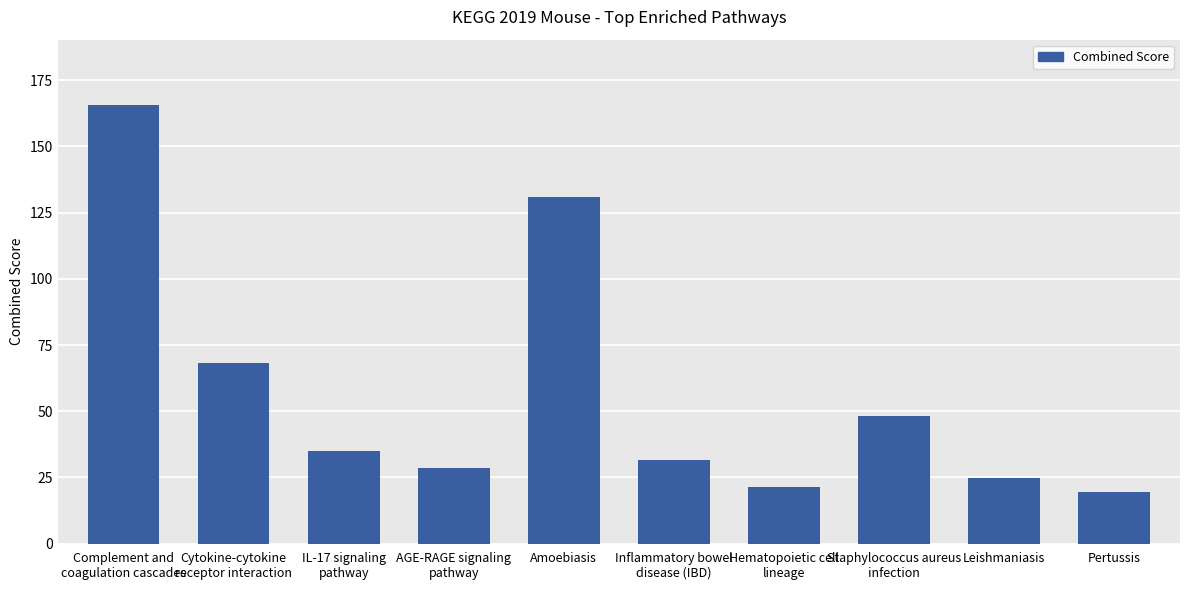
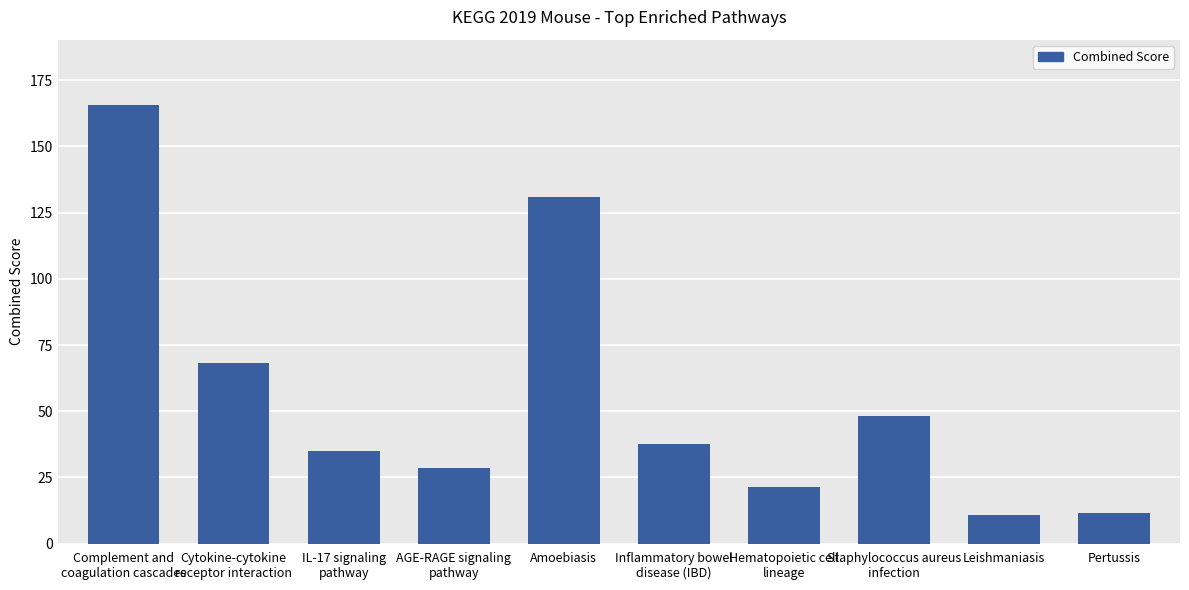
  {
    "Complement and coagulation cascades": 165,
    "Cytokine-cytokine receptor interaction": 68,
    "IL-17 signaling pathway": 35,
    "AGE-RAGE signaling pathway": 28,
    "Amoebiasis": 131,
-   "Inflammatory bowel disease (IBD)": 32,
+   "Inflammatory bowel disease (IBD)": 38,
    "Hematopoietic cell lineage": 21,
    "Staphylococcus aureus infection": 48,
-   "Leishmaniasis": 25,
-   "Pertussis": 19
+   "Leishmaniasis": 11,
+   "Pertussis": 12
  }
